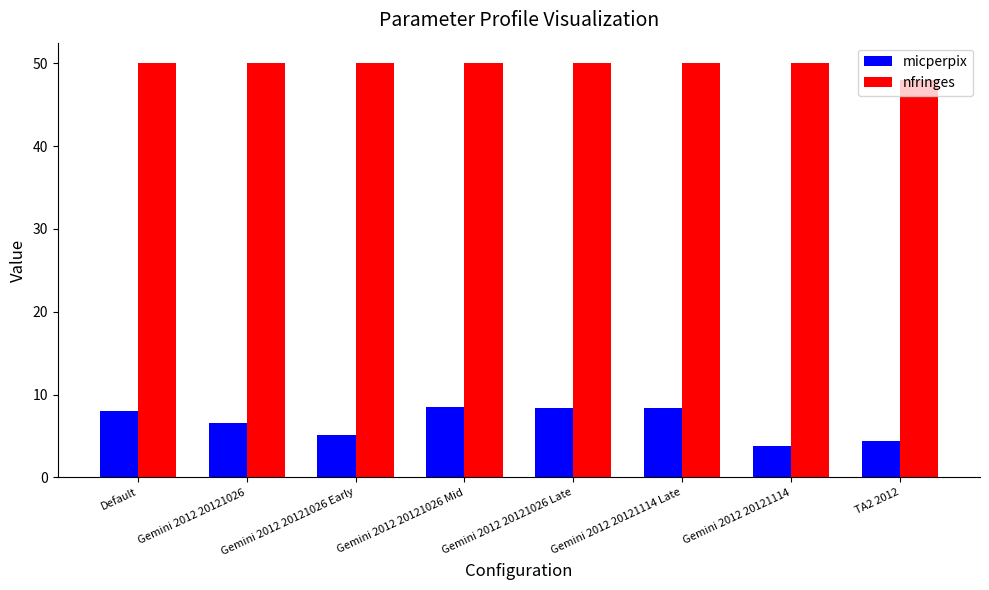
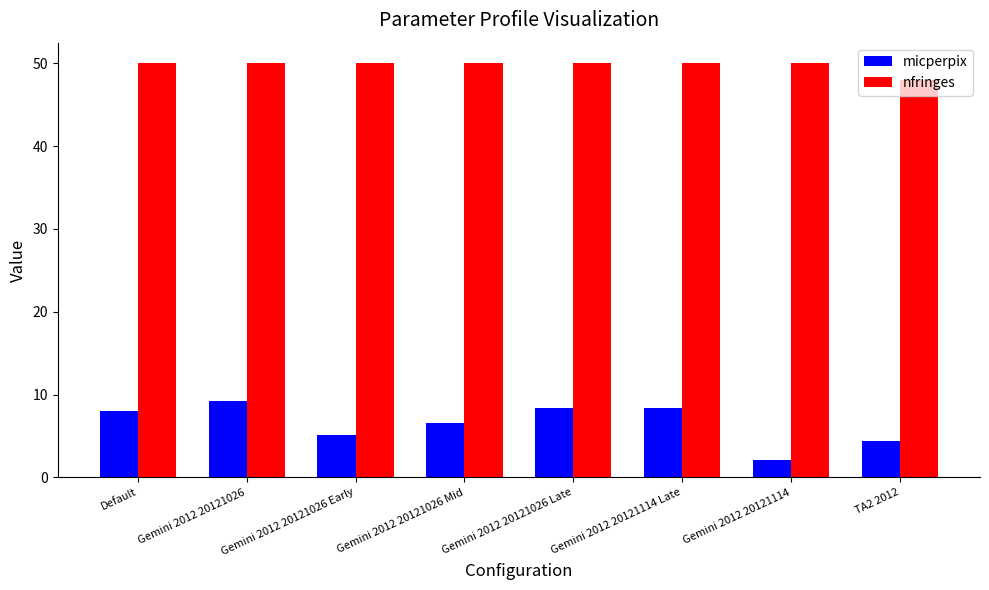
  {
    "micperpix": {
      "Default": 8,
-     "Gemini 2012 20121026": 7,
+     "Gemini 2012 20121026": 9,
      "Gemini 2012 20121026 Early": 5,
-     "Gemini 2012 20121026 Mid": 8,
+     "Gemini 2012 20121026 Mid": 7,
      "Gemini 2012 20121026 Late": 8,
      "Gemini 2012 20121114 Late": 8,
-     "Gemini 2012 20121114": 4,
+     "Gemini 2012 20121114": 2,
      "TA2 2012": 4
    },
    "nfringes": {
      "Default": 50,
      "Gemini 2012 20121026": 50,
      "Gemini 2012 20121026 Early": 50,
      "Gemini 2012 20121026 Mid": 50,
      "Gemini 2012 20121026 Late": 50,
      "Gemini 2012 20121114 Late": 50,
      "Gemini 2012 20121114": 50
    }
  }
